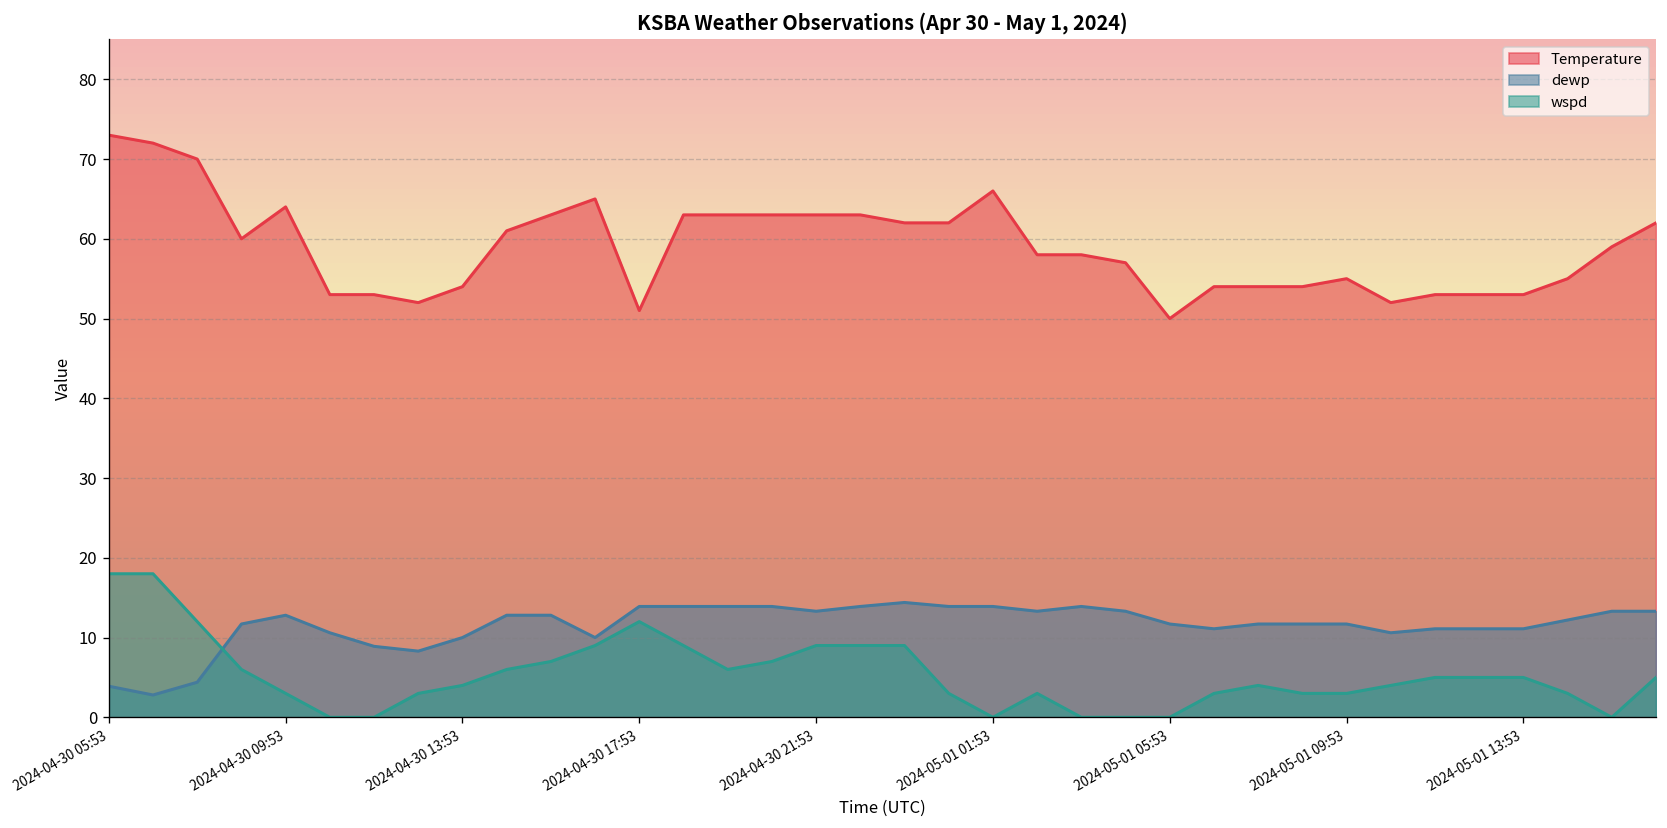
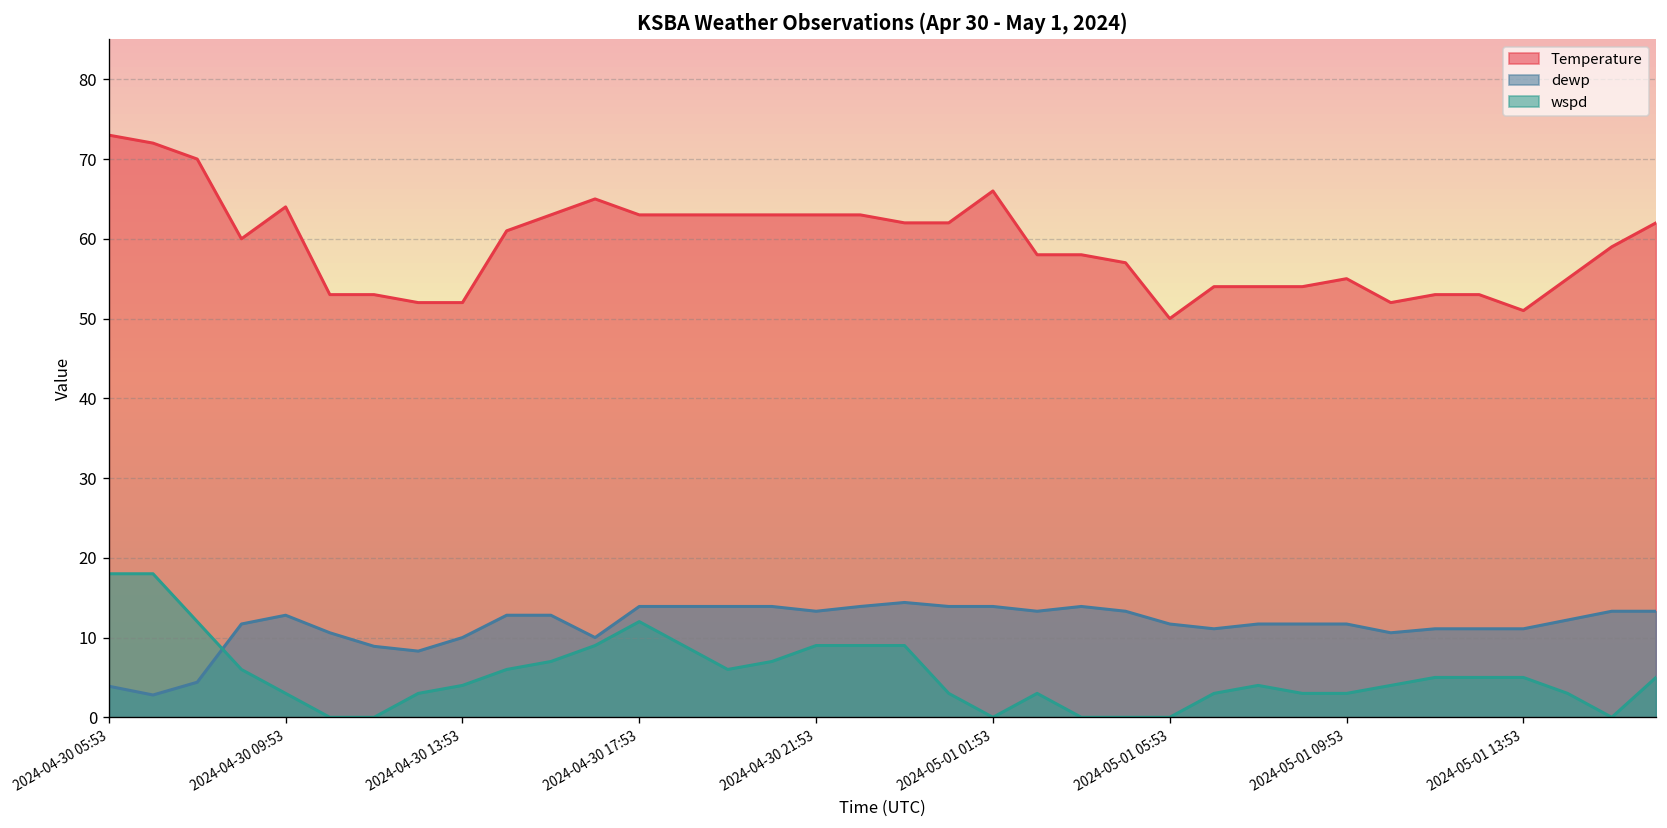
  {
    "Temperature": {
      "2024-04-30 05:53": 73,
      "2024-04-30 09:53": 64,
-     "2024-04-30 13:53": 54,
-     "2024-04-30 17:53": 51,
+     "2024-04-30 13:53": 52,
+     "2024-04-30 17:53": 63,
      "2024-04-30 21:53": 63,
      "2024-05-01 01:53": 66,
      "2024-05-01 05:53": 50,
      "2024-05-01 09:53": 55,
-     "2024-05-01 13:53": 53
+     "2024-05-01 13:53": 51
    }
  }
